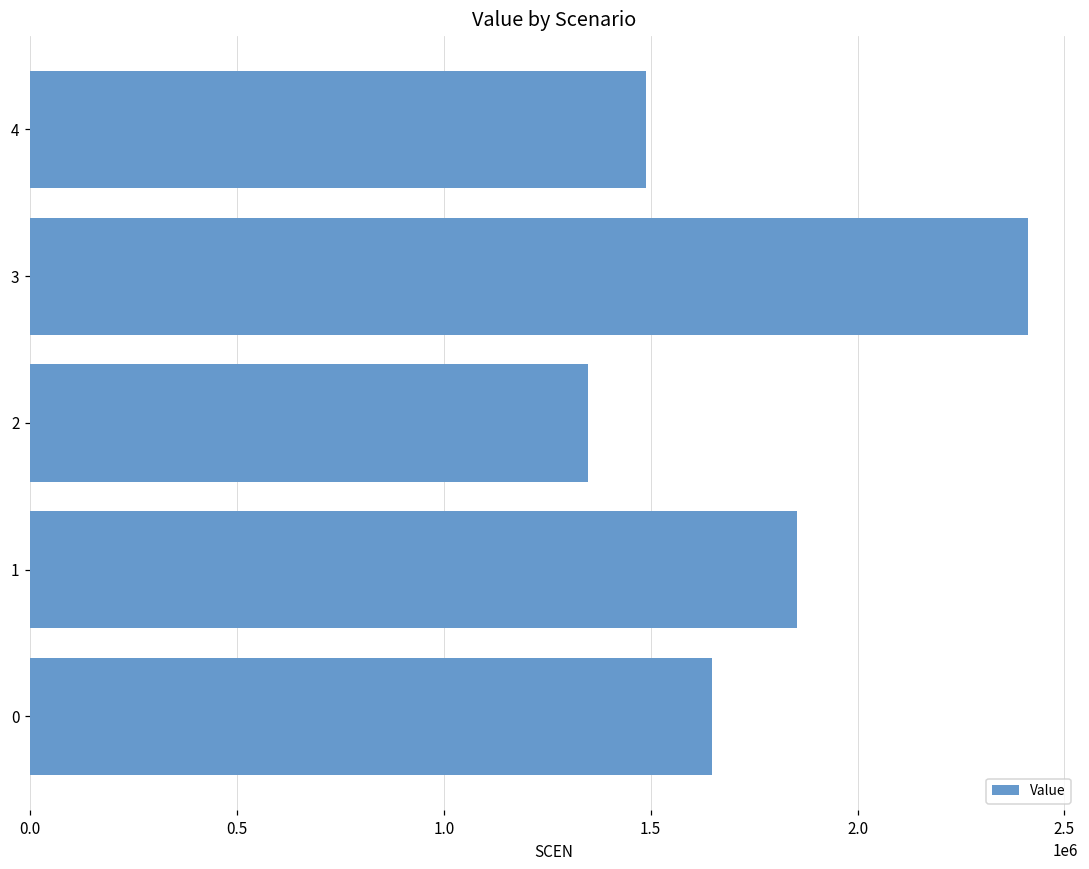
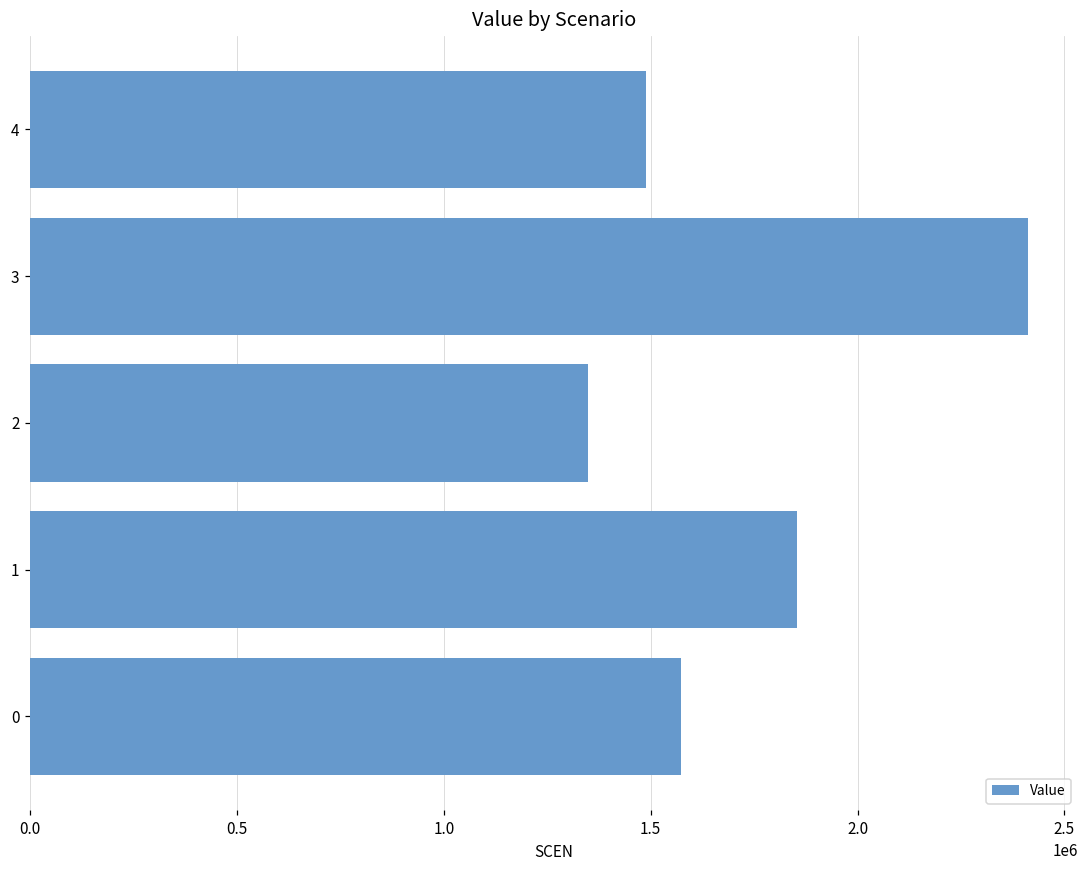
  {
    "4": 1490000,
    "3": 2410000,
    "2": 1350000,
    "1": 1850000,
-   "0": 1650000
+   "0": 1570000
  }
